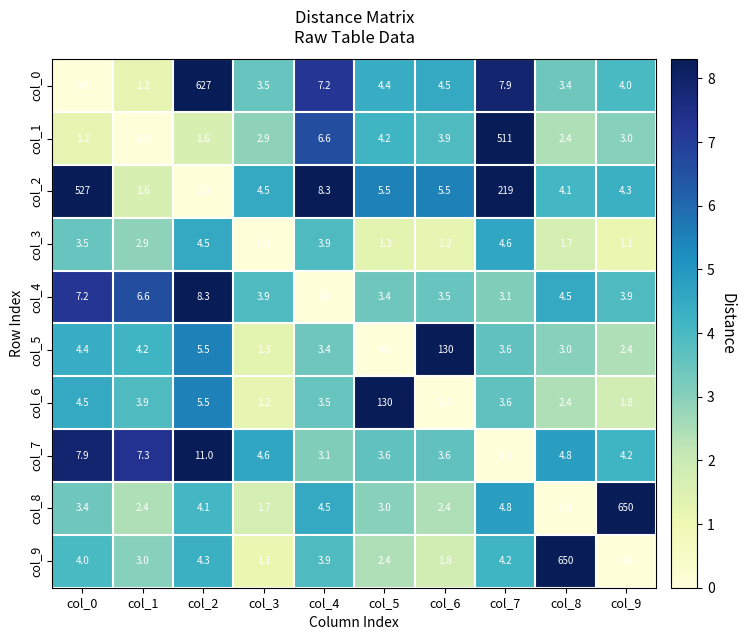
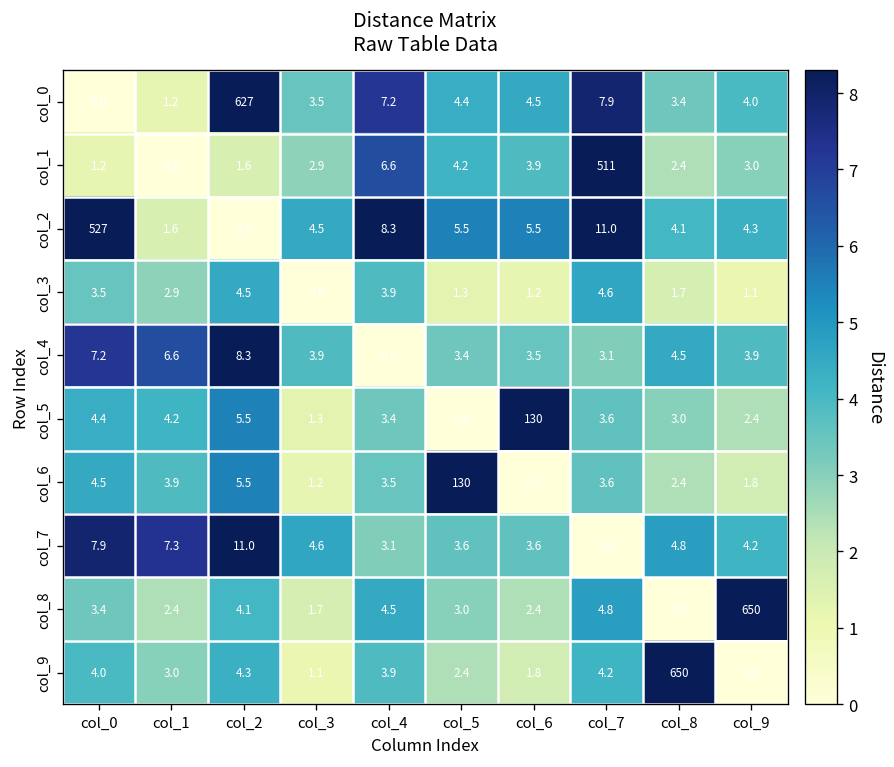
  {
    "col_0": {
      "col_1": 1.2,
      "col_2": 627,
      "col_3": 3.5,
      "col_4": 7.2,
      "col_5": 4.4,
      "col_6": 4.5,
      "col_7": 7.9,
      "col_8": 3.4,
      "col_9": 4.0
    },
    "col_1": {
      "col_0": 1.2,
      "col_2": 1.6,
      "col_3": 2.9,
      "col_4": 6.6,
      "col_5": 4.2,
      "col_6": 3.9,
      "col_7": 511,
      "col_8": 2.4,
      "col_9": 3.0
    },
    "col_2": {
      "col_0": 527,
      "col_1": 1.6,
      "col_3": 4.5,
      "col_4": 8.3,
      "col_5": 5.5,
      "col_6": 5.5,
-     "col_7": 219,
+     "col_7": 11.0,
      "col_8": 4.1,
      "col_9": 4.3
    },
    "col_3": {
      "col_0": 3.5,
      "col_1": 2.9,
      "col_2": 4.5,
      "col_4": 3.9,
      "col_5": 1.3,
      "col_6": 1.2,
      "col_7": 4.6,
      "col_8": 1.7,
      "col_9": 1.1
    },
    "col_4": {
      "col_0": 7.2,
      "col_1": 6.6,
      "col_2": 8.3,
      "col_3": 3.9,
      "col_5": 3.4,
      "col_6": 3.5,
      "col_7": 3.1,
      "col_8": 4.5,
      "col_9": 3.9
    },
    "col_5": {
      "col_0": 4.4,
      "col_1": 4.2,
      "col_2": 5.5,
      "col_3": 1.3,
      "col_4": 3.4,
      "col_6": 130,
      "col_7": 3.6,
      "col_8": 3.0,
      "col_9": 2.4
    },
    "col_6": {
      "col_0": 4.5,
      "col_1": 3.9,
      "col_2": 5.5,
      "col_3": 1.2,
      "col_4": 3.5,
      "col_5": 130,
      "col_7": 3.6,
      "col_8": 2.4,
      "col_9": 1.8
    },
    "col_7": {
      "col_0": 7.9,
      "col_1": 7.3,
      "col_2": 11.0,
      "col_3": 4.6,
      "col_4": 3.1,
      "col_5": 3.6,
      "col_6": 3.6,
      "col_8": 4.8,
      "col_9": 4.2
    },
    "col_8": {
      "col_0": 3.4,
      "col_1": 2.4,
      "col_2": 4.1,
      "col_3": 1.7,
      "col_4": 4.5,
      "col_5": 3.0,
      "col_6": 2.4,
      "col_7": 4.8,
      "col_9": 650
    },
    "col_9": {
      "col_0": 4.0,
      "col_1": 3.0,
      "col_2": 4.3,
      "col_3": 1.1,
      "col_4": 3.9,
      "col_5": 2.4,
      "col_6": 1.8,
      "col_7": 4.2,
      "col_8": 650
    }
  }
